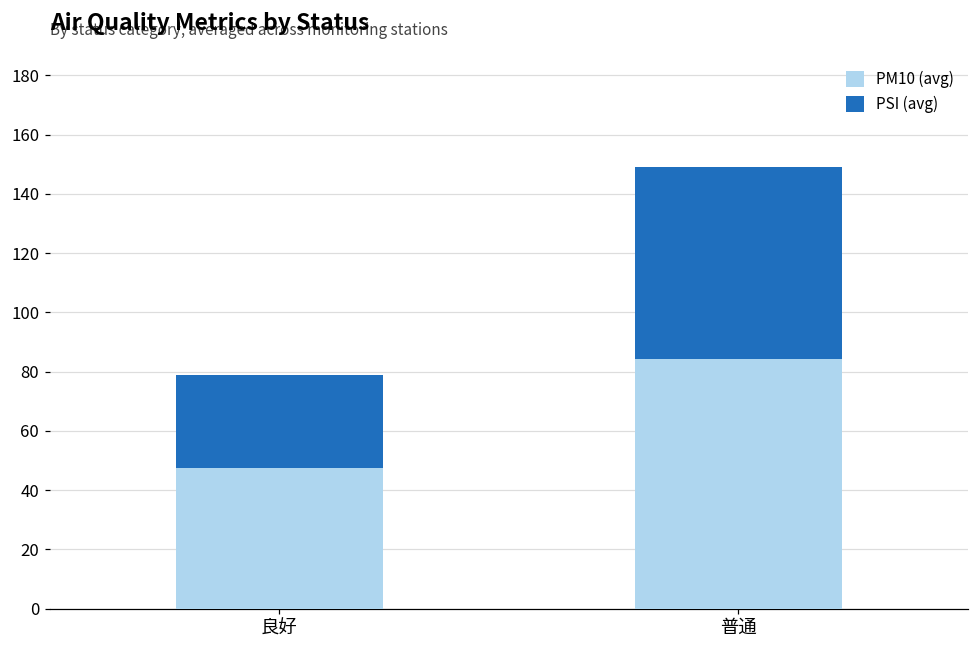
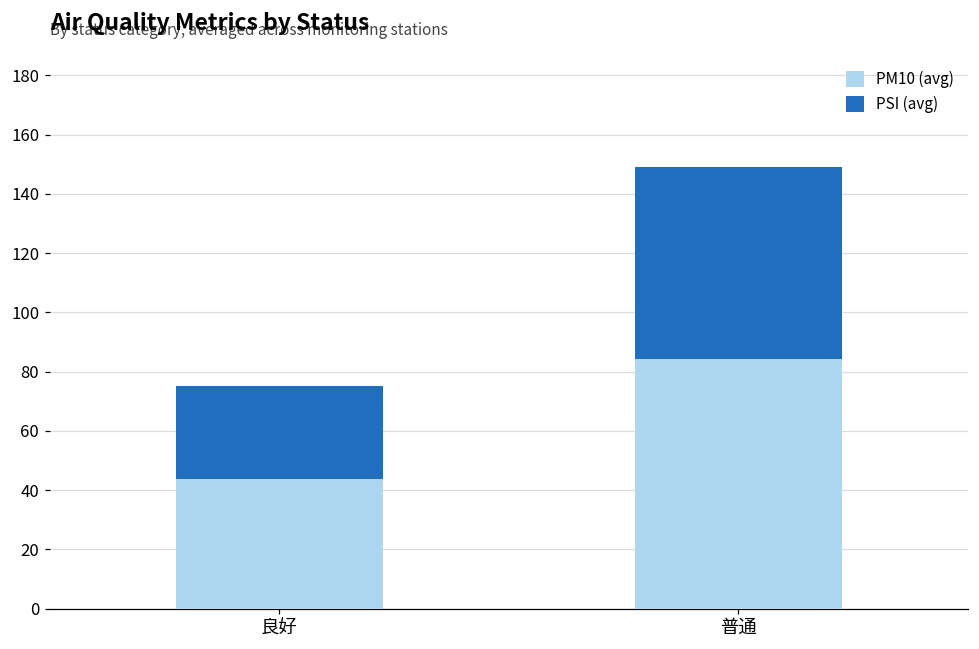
  {
    "PM10 (avg)": {
-     "良好": 47,
+     "良好": 44,
      "普通": 84
    },
    "PSI (avg)": {
      "良好": 31,
      "普通": 65
    }
  }
